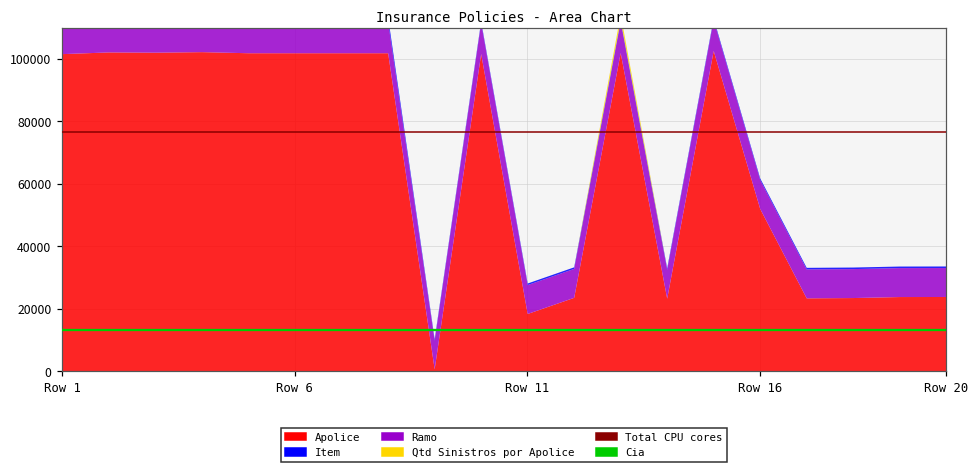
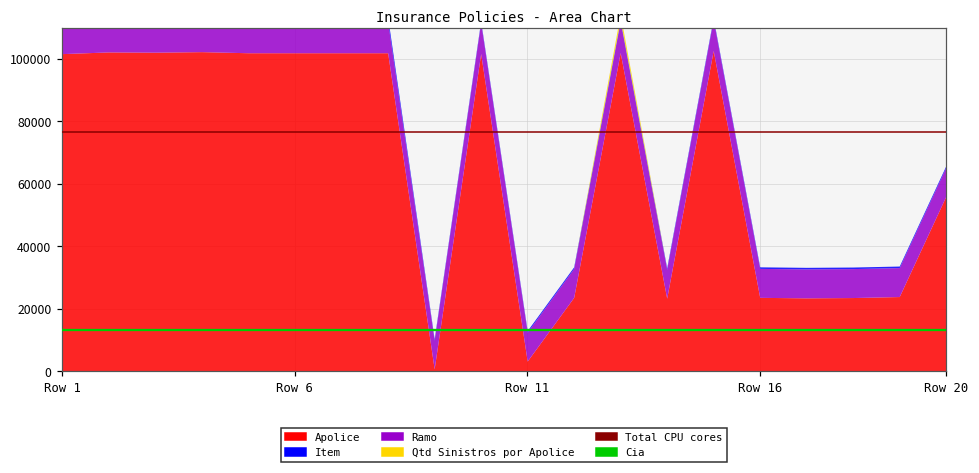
  {
    "Cia": {
      "Row 1": 13000,
      "Row 6": 13000,
      "Row 16": 13000,
      "Row 20": 13000
    },
    "Apolice": {
      "Row 1": 102000,
      "Row 6": 102000,
-     "Row 11": 18000,
-     "Row 16": 52000,
-     "Row 20": 24000
+     "Row 11": 3000,
+     "Row 16": 24000,
+     "Row 20": 56000
    },
    "Total CPU cores": {
      "Row 1": 76000,
      "Row 6": 76000,
      "Row 11": 76000,
      "Row 16": 76000,
      "Row 20": 76000
    }
  }
